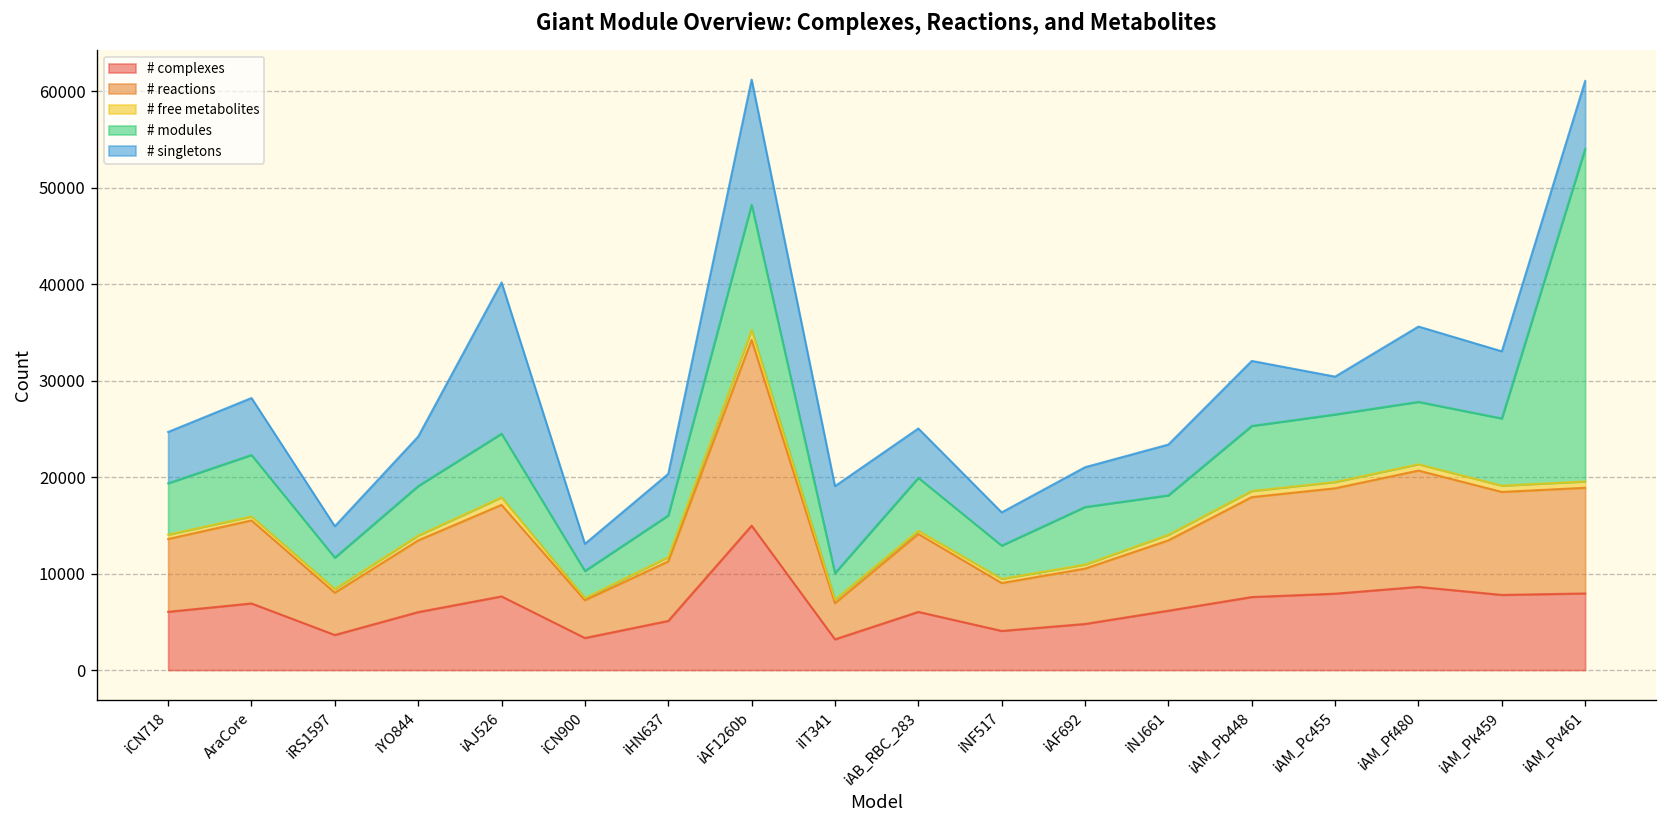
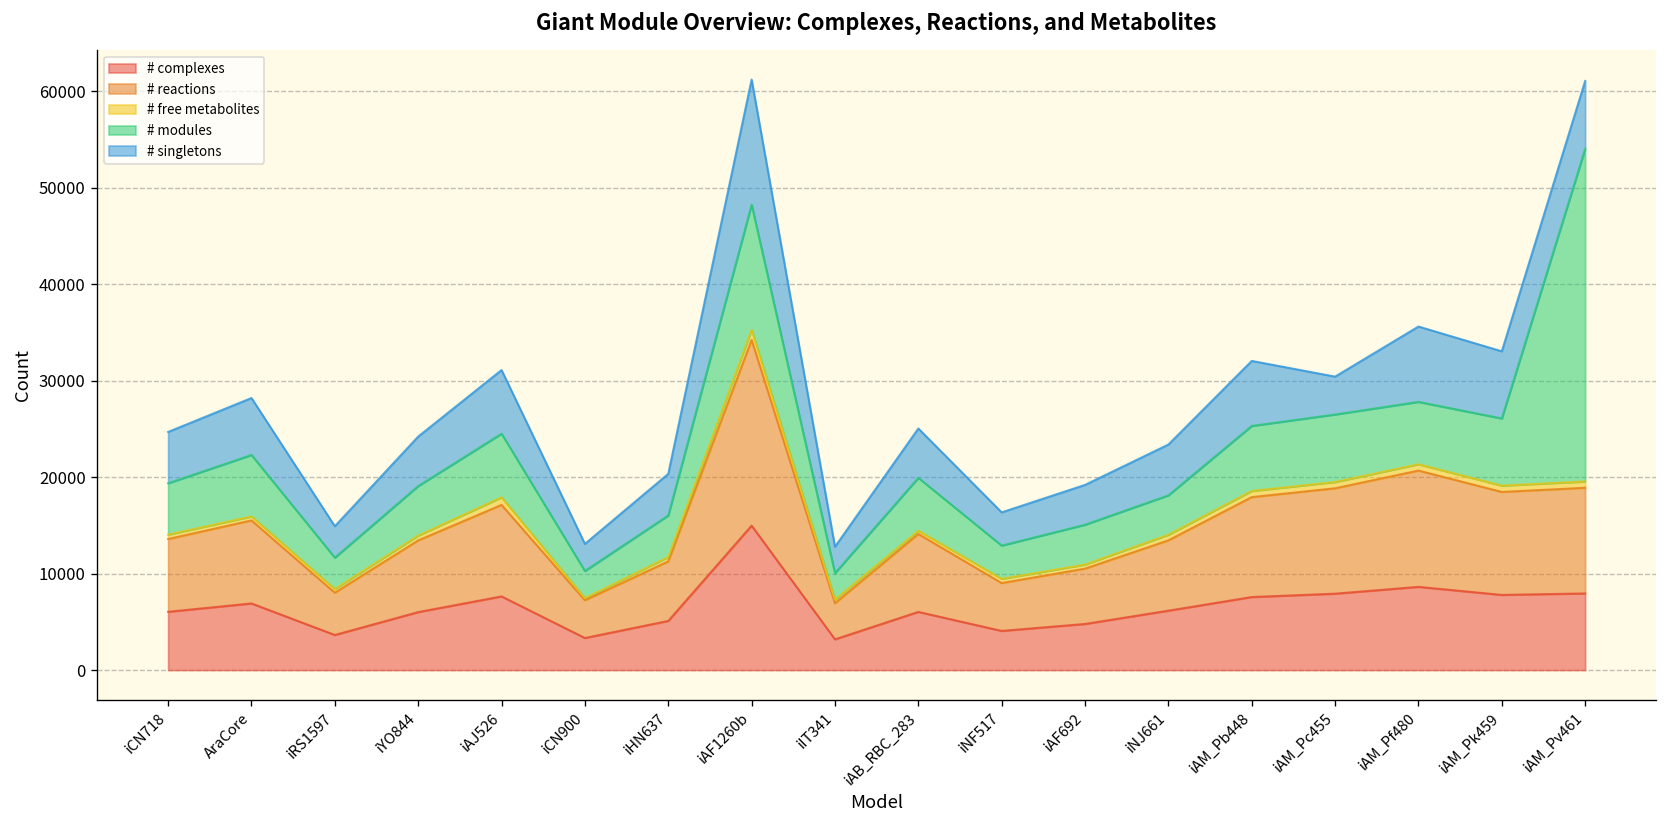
  {
    "# free metabolites": {
      "iCN718": 0,
      "AraCore": 0,
      "iRS1597": 0,
      "iYO844": 1000,
      "iAJ526": 1000,
      "iHN637": 0,
      "iAF1260b": 1000,
      "iIT341": 0,
      "iAB_RBC_283": 0,
      "iNF517": 0,
      "iAF692": 0,
      "iNJ661": 1000,
      "iAM_Pb448": 1000,
      "iAM_Pc455": 1000,
      "iAM_Pf480": 1000,
      "iAM_Pk459": 1000,
      "iAM_Pv461": 1000
    },
    "# modules": {
      "iCN718": 5000,
      "AraCore": 6000,
      "iRS1597": 3000,
      "iYO844": 5000,
      "iAJ526": 7000,
      "iCN900": 3000,
      "iHN637": 4000,
      "iAF1260b": 13000,
      "iIT341": 3000,
      "iAB_RBC_283": 5000,
      "iNF517": 3000,
-     "iAF692": 6000,
+     "iAF692": 4000,
      "iNJ661": 4000,
      "iAM_Pb448": 7000,
      "iAM_Pc455": 7000,
      "iAM_Pf480": 6000,
      "iAM_Pk459": 7000,
      "iAM_Pv461": 34000
    },
    "# singletons": {
      "iCN718": 5000,
      "AraCore": 6000,
      "iRS1597": 3000,
      "iYO844": 5000,
-     "iAJ526": 16000,
+     "iAJ526": 7000,
      "iCN900": 3000,
      "iHN637": 4000,
      "iAF1260b": 13000,
-     "iIT341": 9000,
+     "iIT341": 3000,
      "iAB_RBC_283": 5000,
      "iNF517": 3000,
      "iAF692": 4000,
      "iNJ661": 5000,
      "iAM_Pb448": 7000,
      "iAM_Pc455": 4000,
      "iAM_Pf480": 8000,
      "iAM_Pk459": 7000,
      "iAM_Pv461": 7000
    }
  }
